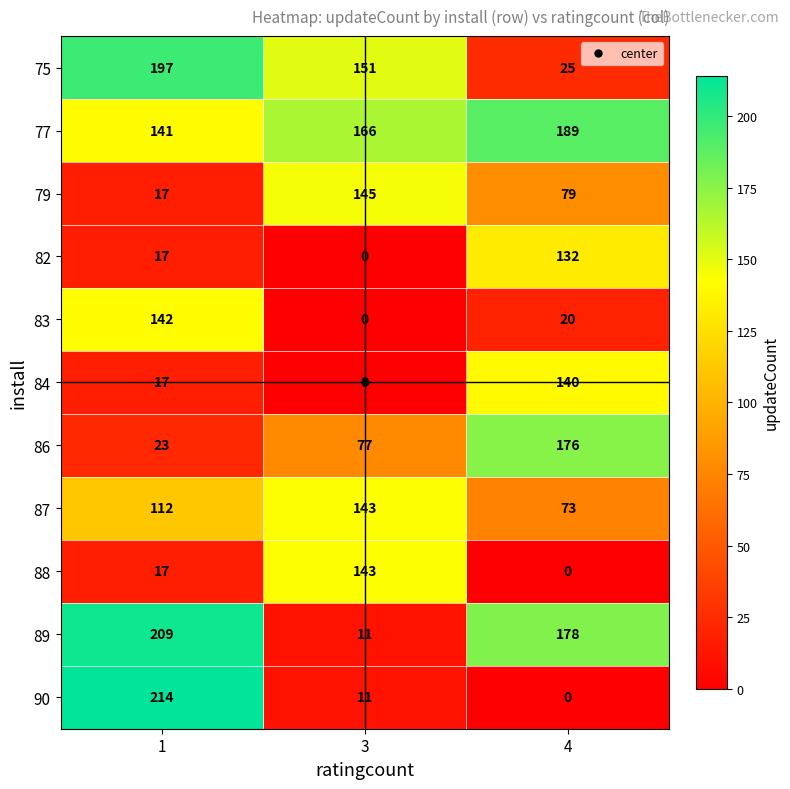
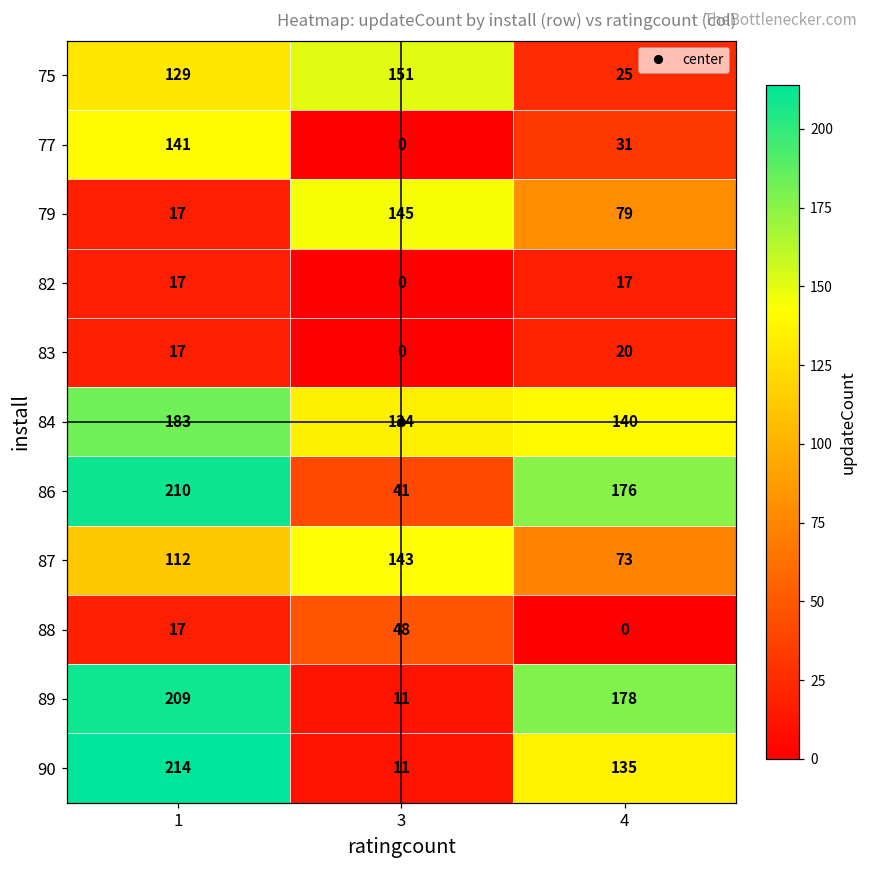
  {
    "75": {
-     "1": 197,
+     "1": 129,
      "3": 151,
      "4": 25
    },
    "77": {
      "1": 141,
-     "3": 166,
-     "4": 189
+     "3": 0,
+     "4": 31
    },
    "79": {
      "1": 17,
      "3": 145,
      "4": 79
    },
    "82": {
      "1": 17,
      "3": 0,
-     "4": 132
+     "4": 17
    },
    "83": {
-     "1": 142,
+     "1": 17,
      "3": 0,
      "4": 20
    },
    "84": {
-     "1": 17,
-     "3": 0,
+     "1": 183,
+     "3": 134,
      "4": 140
    },
    "86": {
-     "1": 23,
-     "3": 77,
+     "1": 210,
+     "3": 41,
      "4": 176
    },
    "87": {
      "1": 112,
      "3": 143,
      "4": 73
    },
    "88": {
      "1": 17,
-     "3": 143,
+     "3": 48,
      "4": 0
    },
    "89": {
      "1": 209,
      "3": 11,
      "4": 178
    },
    "90": {
      "1": 214,
      "3": 11,
-     "4": 0
+     "4": 135
    }
  }
